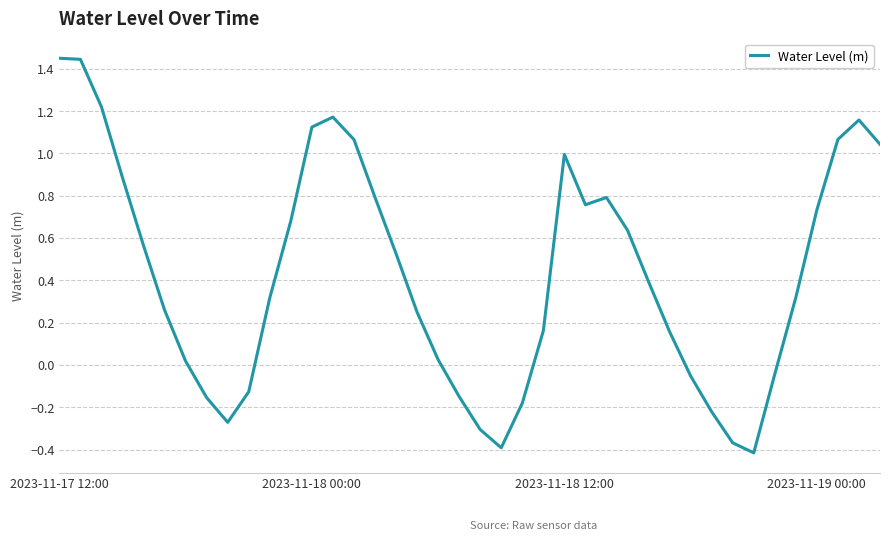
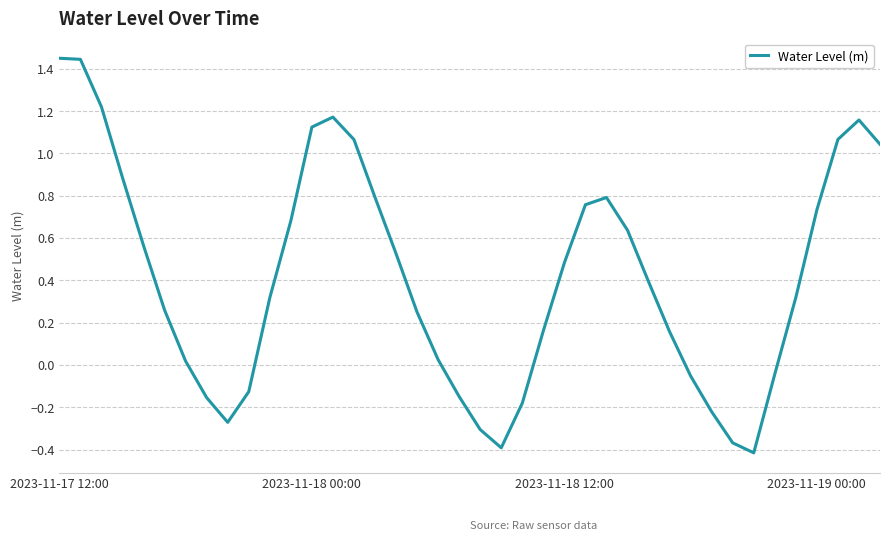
  {
    "2023-11-17 12:00": 1.45,
    "2023-11-18 00:00": 1.12,
-   "2023-11-18 12:00": 1.00,
+   "2023-11-18 12:00": 0.48,
    "2023-11-19 00:00": 0.73
  }
